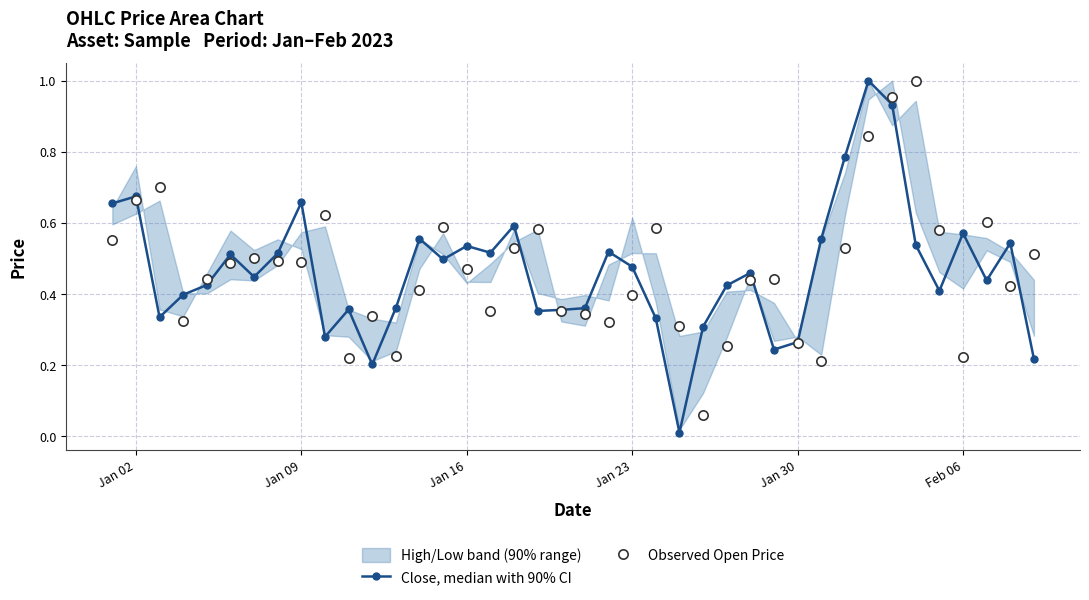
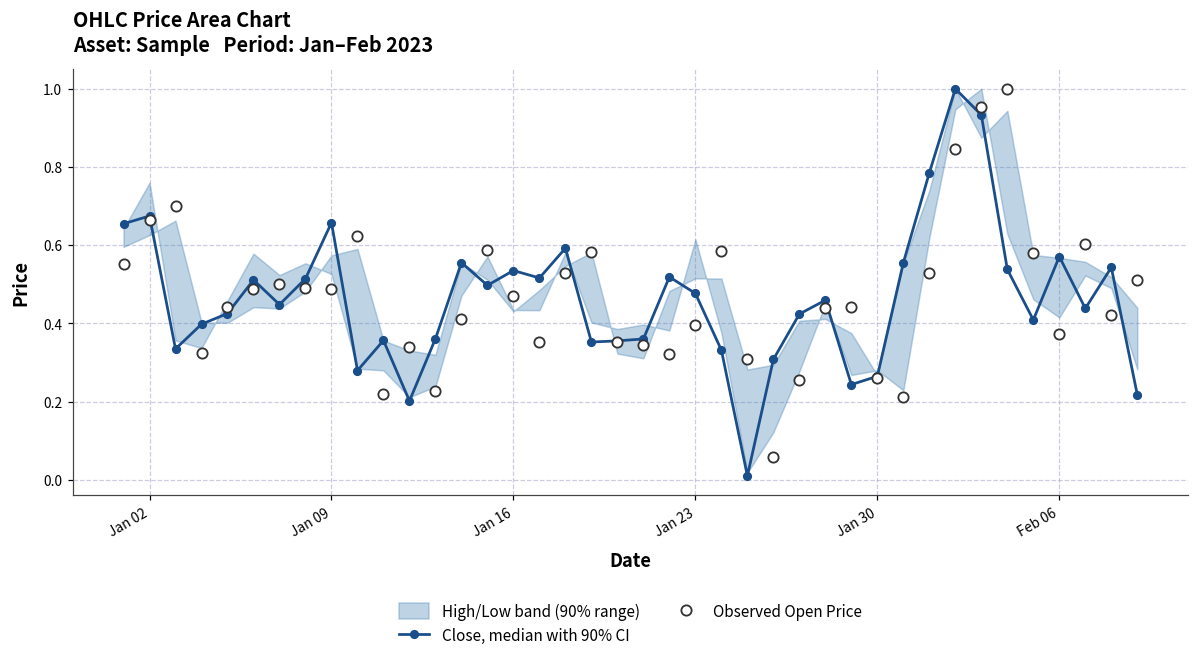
  {
    "Close, median with 90% CI": {
      "Jan 02": 0.67,
      "Jan 09": 0.66,
      "Jan 16": 0.54,
      "Jan 23": 0.48
    },
    "Observed Open Price": {
-     "Feb 06": 0.22
+     "Feb 06": 0.37
    }
  }
